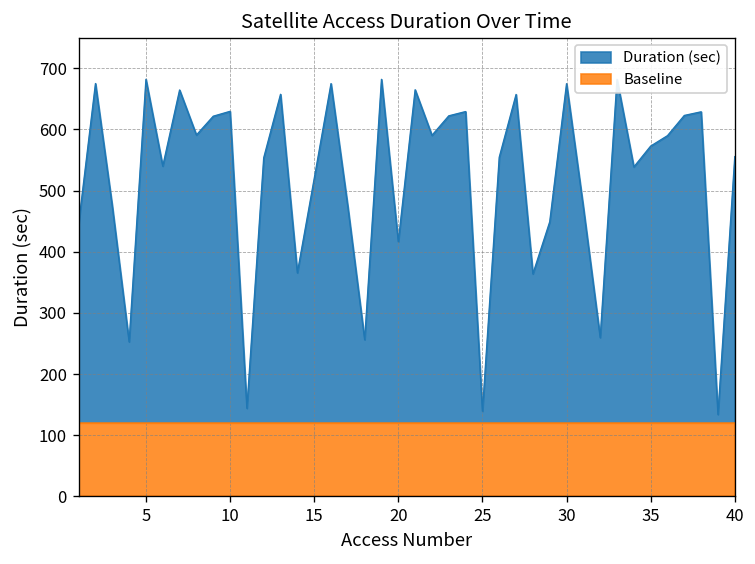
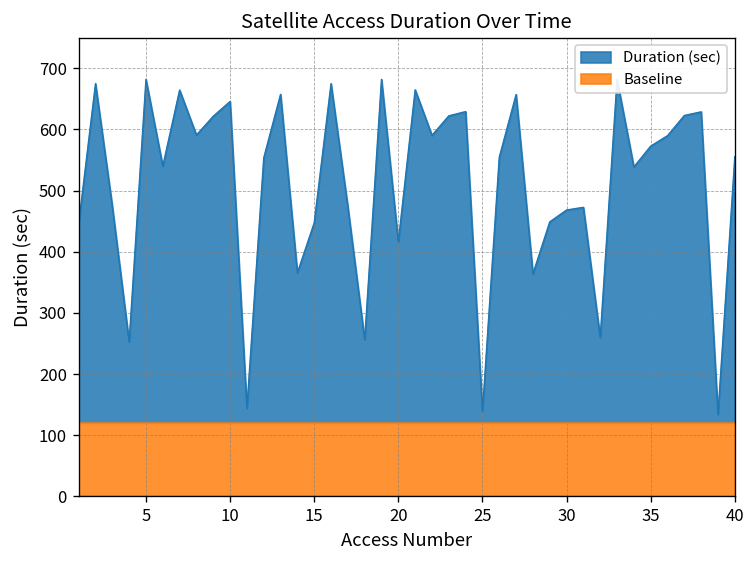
  {
    "Duration (sec)": {
      "5": 680,
-     "10": 630,
-     "15": 520,
+     "10": 650,
+     "15": 450,
      "20": 420,
      "25": 140,
-     "30": 670,
+     "30": 470,
      "35": 570,
      "40": 560
    },
    "Baseline": {
      "5": 120,
      "10": 120,
      "15": 120,
      "20": 120,
      "25": 120,
      "30": 120,
      "35": 120,
      "40": 120
    }
  }
